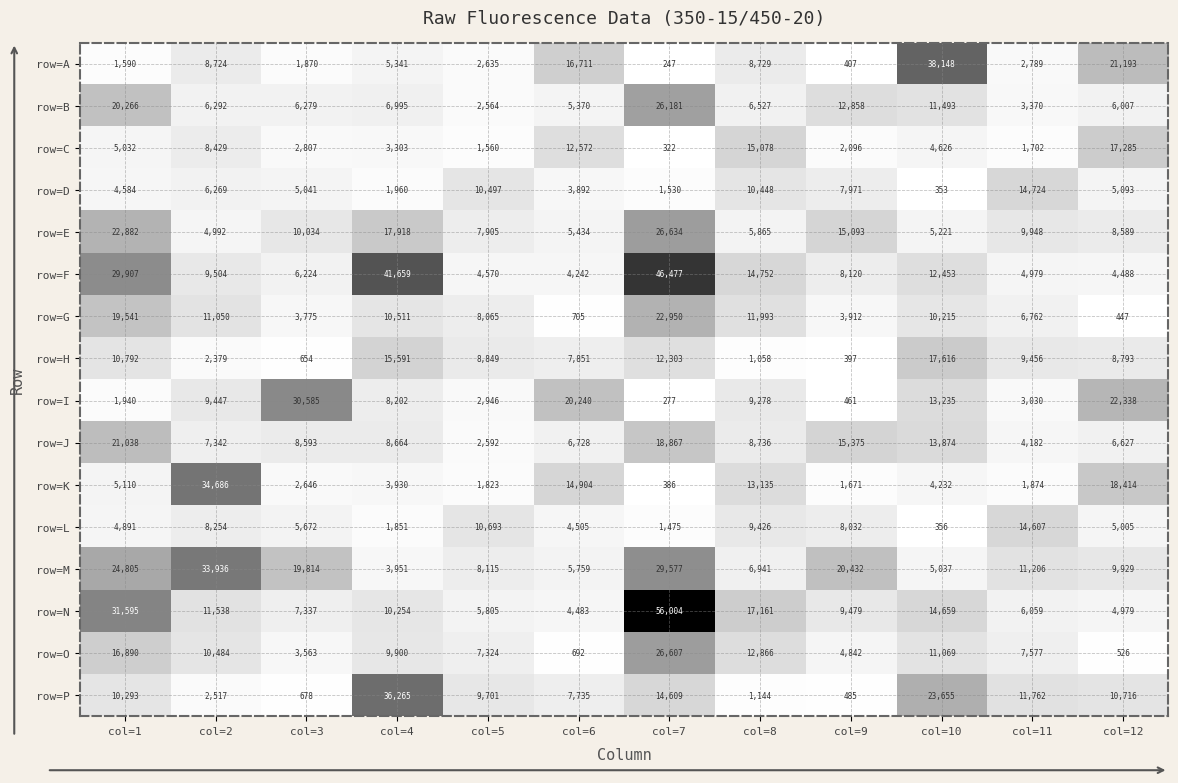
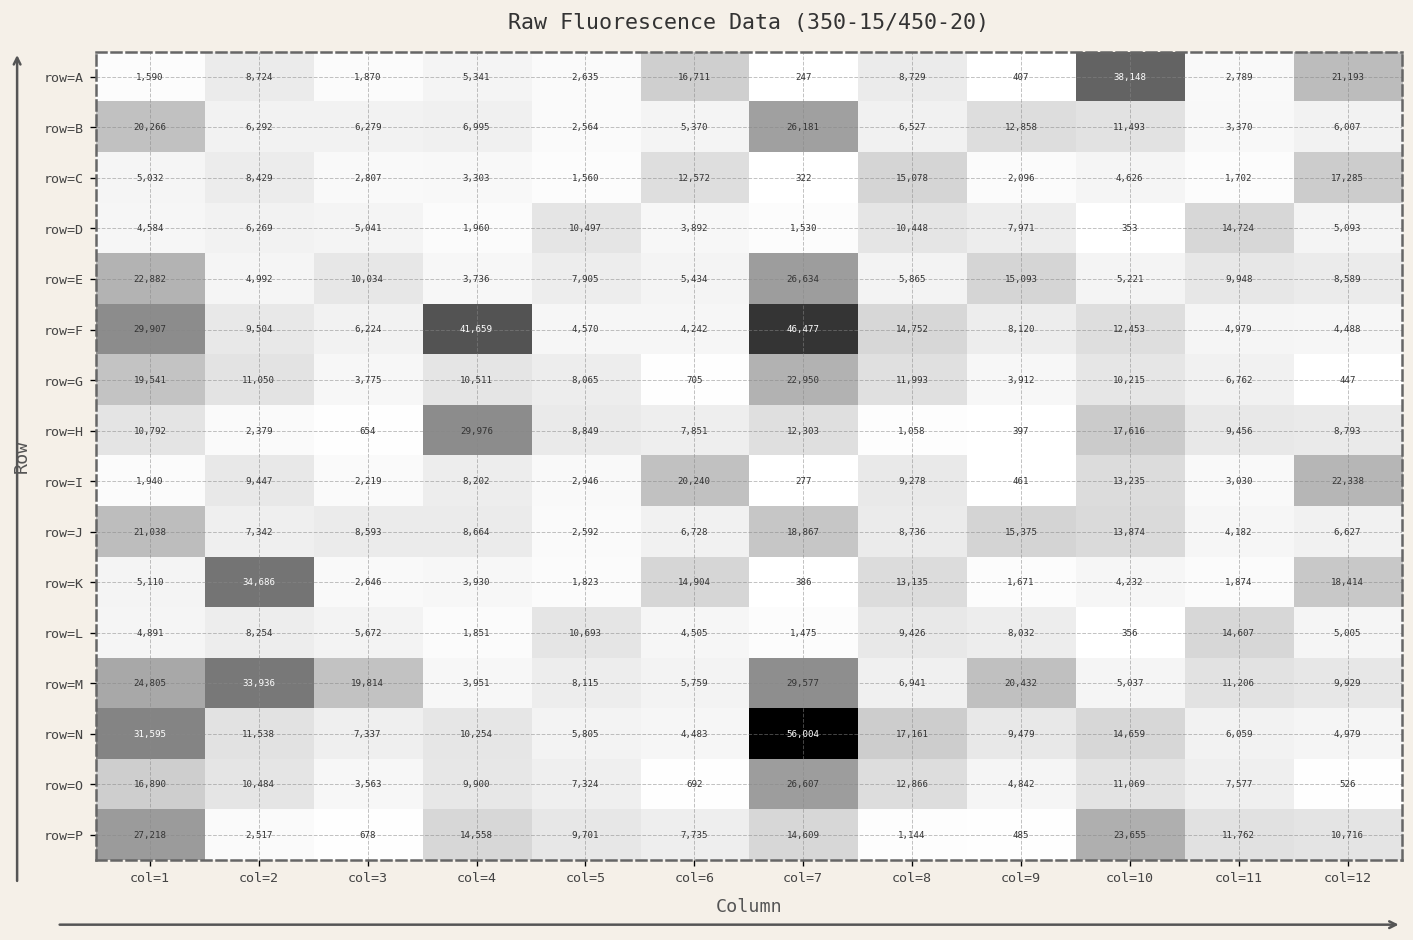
  {
    "row=A": {
      "col=1": "1,590",
      "col=2": "8,724",
      "col=3": "1,870",
      "col=4": "5,341",
      "col=5": "2,635",
      "col=6": "16,711",
      "col=7": "247",
      "col=8": "8,729",
      "col=9": "407",
      "col=10": "38,148",
      "col=11": "2,789",
      "col=12": "21,193"
    },
    "row=B": {
      "col=1": "20,266",
      "col=2": "6,292",
      "col=3": "6,279",
      "col=4": "6,995",
      "col=5": "2,564",
      "col=6": "5,370",
      "col=7": "26,181",
      "col=8": "6,527",
      "col=9": "12,858",
      "col=10": "11,493",
      "col=11": "3,370",
      "col=12": "6,007"
    },
    "row=C": {
      "col=1": "5,032",
      "col=2": "8,429",
      "col=3": "2,807",
      "col=4": "3,303",
      "col=5": "1,560",
      "col=6": "12,572",
      "col=7": "322",
      "col=8": "15,078",
      "col=9": "2,096",
      "col=10": "4,626",
      "col=11": "1,702",
      "col=12": "17,285"
    },
    "row=D": {
      "col=1": "4,584",
      "col=2": "6,269",
      "col=3": "5,041",
      "col=4": "1,960",
      "col=5": "10,497",
      "col=6": "3,892",
      "col=7": "1,530",
      "col=8": "10,448",
      "col=9": "7,971",
      "col=10": "353",
      "col=11": "14,724",
      "col=12": "5,093"
    },
    "row=E": {
      "col=1": "22,882",
      "col=2": "4,992",
      "col=3": "10,034",
-     "col=4": "17,918",
+     "col=4": "3,736",
      "col=5": "7,905",
      "col=6": "5,434",
      "col=7": "26,634",
      "col=8": "5,865",
      "col=9": "15,093",
      "col=10": "5,221",
      "col=11": "9,948",
      "col=12": "8,589"
    },
    "row=F": {
      "col=1": "29,907",
      "col=2": "9,504",
      "col=3": "6,224",
      "col=4": "41,659",
      "col=5": "4,570",
      "col=6": "4,242",
      "col=7": "46,477",
      "col=8": "14,752",
      "col=9": "8,120",
      "col=10": "12,453",
      "col=11": "4,979",
      "col=12": "4,488"
    },
    "row=G": {
      "col=1": "19,541",
      "col=2": "11,050",
      "col=3": "3,775",
      "col=4": "10,511",
      "col=5": "8,065",
      "col=6": "705",
      "col=7": "22,950",
      "col=8": "11,993",
      "col=9": "3,912",
      "col=10": "10,215",
      "col=11": "6,762",
      "col=12": "447"
    },
    "row=H": {
      "col=1": "10,792",
      "col=2": "2,379",
      "col=3": "654",
-     "col=4": "15,591",
+     "col=4": "29,976",
      "col=5": "8,849",
      "col=6": "7,851",
      "col=7": "12,303",
      "col=8": "1,058",
      "col=9": "397",
      "col=10": "17,616",
      "col=11": "9,456",
      "col=12": "8,793"
    },
    "row=I": {
      "col=1": "1,940",
      "col=2": "9,447",
-     "col=3": "30,585",
+     "col=3": "2,219",
      "col=4": "8,202",
      "col=5": "2,946",
      "col=6": "20,240",
      "col=7": "277",
      "col=8": "9,278",
      "col=9": "461",
      "col=10": "13,235",
      "col=11": "3,030",
      "col=12": "22,338"
    },
    "row=J": {
      "col=1": "21,038",
      "col=2": "7,342",
      "col=3": "8,593",
      "col=4": "8,664",
      "col=5": "2,592",
      "col=6": "6,728",
      "col=7": "18,867",
      "col=8": "8,736",
      "col=9": "15,375",
      "col=10": "13,874",
      "col=11": "4,182",
      "col=12": "6,627"
    },
    "row=K": {
      "col=1": "5,110",
      "col=2": "34,686",
      "col=3": "2,646",
      "col=4": "3,930",
      "col=5": "1,823",
      "col=6": "14,904",
      "col=7": "386",
      "col=8": "13,135",
      "col=9": "1,671",
      "col=10": "4,232",
      "col=11": "1,874",
      "col=12": "18,414"
    },
    "row=L": {
      "col=1": "4,891",
      "col=2": "8,254",
      "col=3": "5,672",
      "col=4": "1,851",
      "col=5": "10,693",
      "col=6": "4,505",
      "col=7": "1,475",
      "col=8": "9,426",
      "col=9": "8,032",
      "col=10": "356",
      "col=11": "14,607",
      "col=12": "5,005"
    },
    "row=M": {
      "col=1": "24,805",
      "col=2": "33,936",
      "col=3": "19,814",
      "col=4": "3,951",
      "col=5": "8,115",
      "col=6": "5,759",
      "col=7": "29,577",
      "col=8": "6,941",
      "col=9": "20,432",
      "col=10": "5,037",
      "col=11": "11,206",
      "col=12": "9,929"
    },
    "row=N": {
      "col=1": "31,595",
      "col=2": "11,538",
      "col=3": "7,337",
      "col=4": "10,254",
      "col=5": "5,805",
      "col=6": "4,483",
      "col=7": "56,004",
      "col=8": "17,161",
      "col=9": "9,479",
      "col=10": "14,659",
      "col=11": "6,059",
      "col=12": "4,979"
    },
    "row=O": {
      "col=1": "16,890",
      "col=2": "10,484",
      "col=3": "3,563",
      "col=4": "9,900",
      "col=5": "7,324",
      "col=6": "692",
      "col=7": "26,607",
      "col=8": "12,866",
      "col=9": "4,842",
      "col=10": "11,069",
      "col=11": "7,577",
      "col=12": "526"
    },
    "row=P": {
-     "col=1": "10,293",
+     "col=1": "27,218",
      "col=2": "2,517",
      "col=3": "678",
-     "col=4": "36,265",
+     "col=4": "14,558",
      "col=5": "9,701",
      "col=6": "7,735",
      "col=7": "14,609",
      "col=8": "1,144",
      "col=9": "485",
      "col=10": "23,655",
      "col=11": "11,762",
      "col=12": "10,716"
    }
  }
